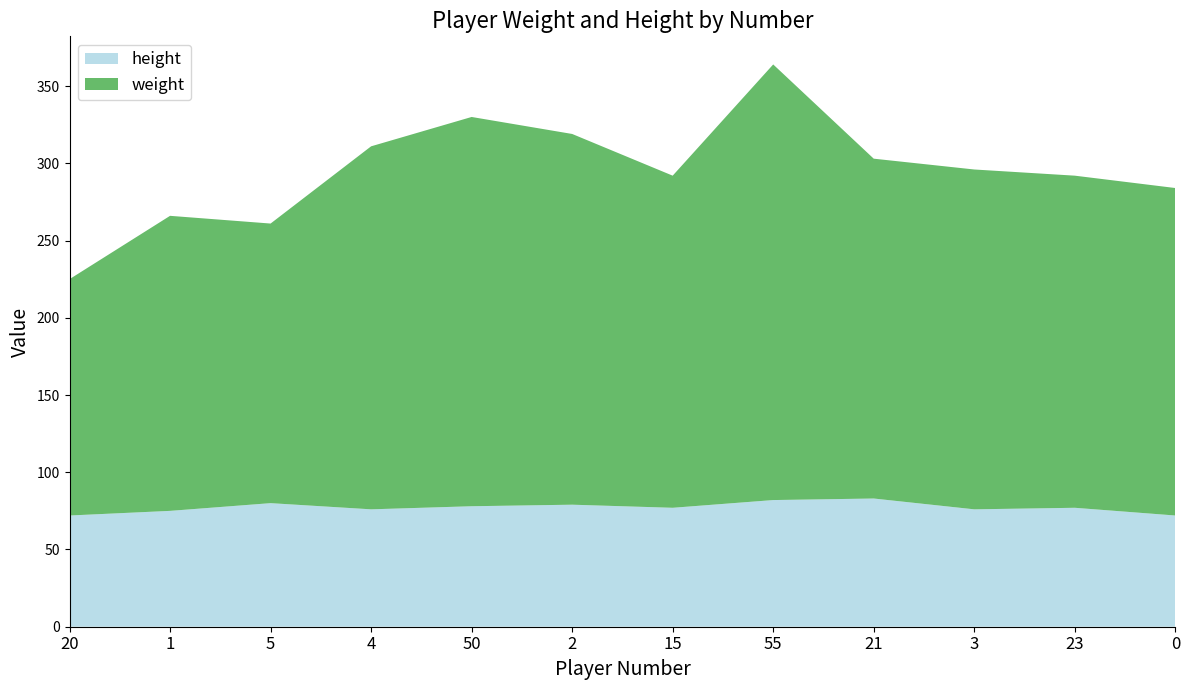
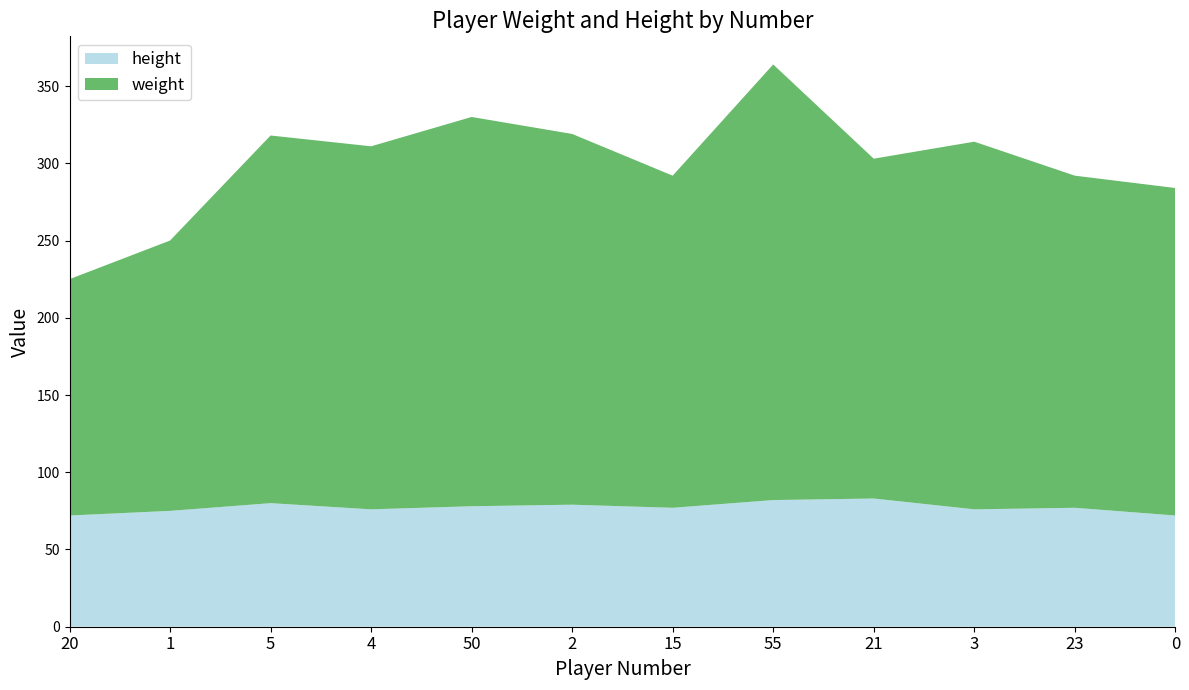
  {
    "height": {
      "20": 72,
      "1": 75,
      "5": 80,
      "4": 76,
      "50": 78,
      "2": 79,
      "15": 77,
      "55": 82,
      "21": 83,
      "3": 76,
      "23": 77,
      "0": 72
    },
    "weight": {
      "20": 153,
-     "1": 191,
-     "5": 181,
+     "1": 175,
+     "5": 238,
      "4": 235,
      "50": 252,
      "2": 240,
      "15": 215,
      "55": 282,
      "21": 220,
-     "3": 220,
+     "3": 238,
      "23": 215,
      "0": 212
    }
  }
